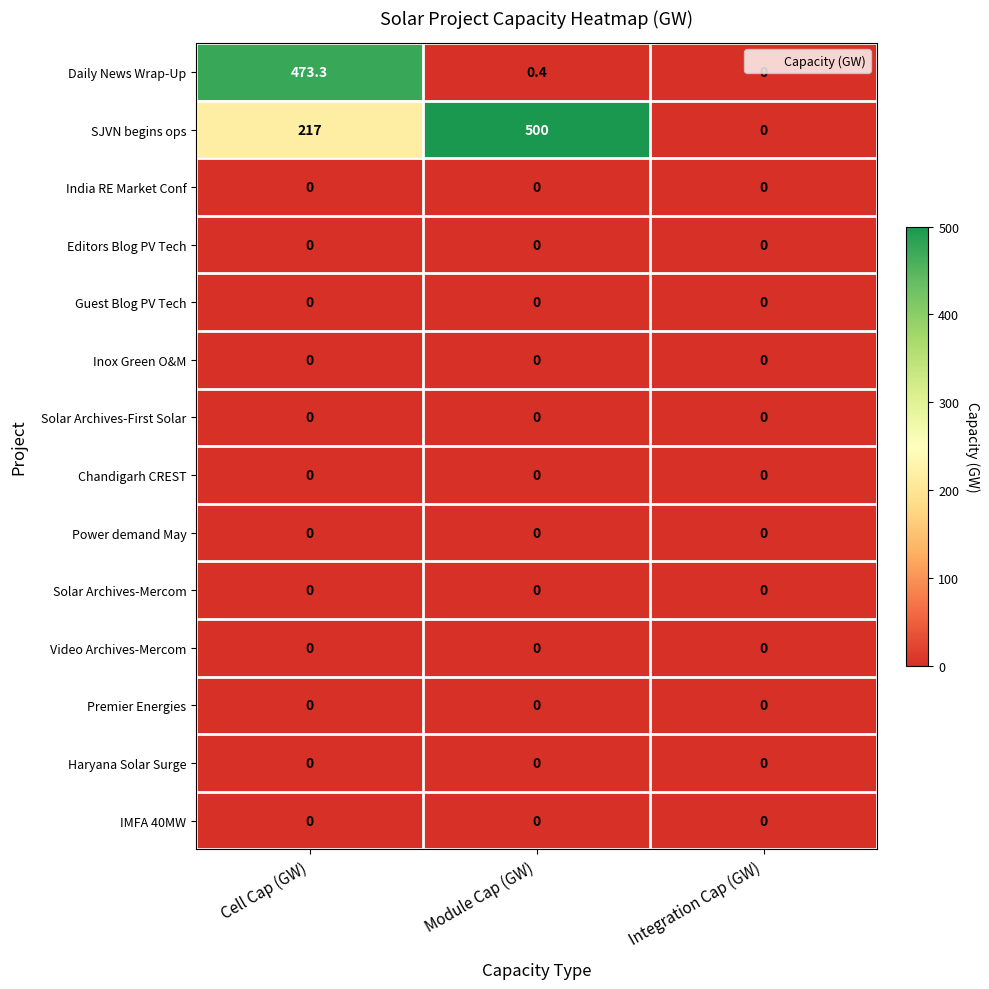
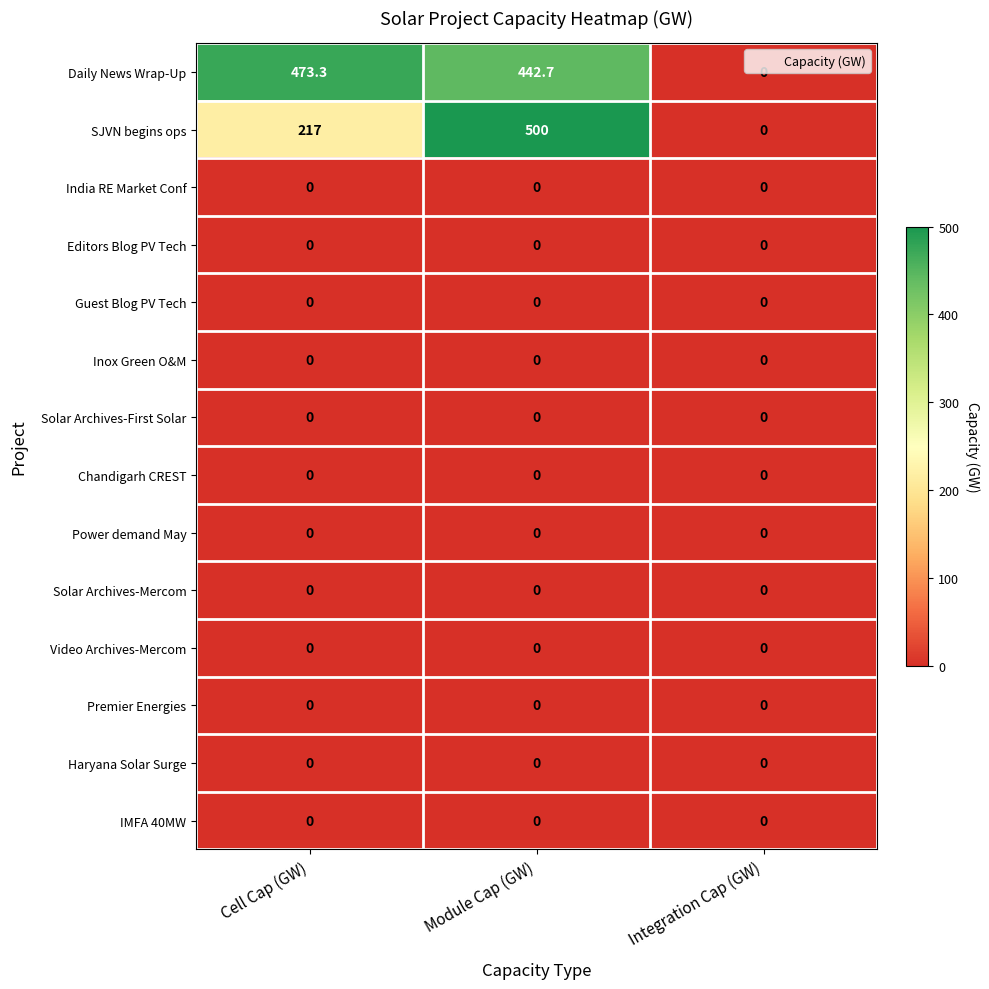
  {
    "Daily News Wrap-Up": {
      "Cell Cap (GW)": 473.3,
-     "Module Cap (GW)": 0.4
+     "Module Cap (GW)": 442.7
    },
    "SJVN begins ops": {
      "Cell Cap (GW)": 217,
      "Module Cap (GW)": 500,
      "Integration Cap (GW)": 0
    },
    "India RE Market Conf": {
      "Cell Cap (GW)": 0,
      "Module Cap (GW)": 0,
      "Integration Cap (GW)": 0
    },
    "Editors Blog PV Tech": {
      "Cell Cap (GW)": 0,
      "Module Cap (GW)": 0,
      "Integration Cap (GW)": 0
    },
    "Guest Blog PV Tech": {
      "Cell Cap (GW)": 0,
      "Module Cap (GW)": 0,
      "Integration Cap (GW)": 0
    },
    "Inox Green O&M": {
      "Cell Cap (GW)": 0,
      "Module Cap (GW)": 0,
      "Integration Cap (GW)": 0
    },
    "Solar Archives-First Solar": {
      "Cell Cap (GW)": 0,
      "Module Cap (GW)": 0,
      "Integration Cap (GW)": 0
    },
    "Chandigarh CREST": {
      "Cell Cap (GW)": 0,
      "Module Cap (GW)": 0,
      "Integration Cap (GW)": 0
    },
    "Power demand May": {
      "Cell Cap (GW)": 0,
      "Module Cap (GW)": 0,
      "Integration Cap (GW)": 0
    },
    "Solar Archives-Mercom": {
      "Cell Cap (GW)": 0,
      "Module Cap (GW)": 0,
      "Integration Cap (GW)": 0
    },
    "Video Archives-Mercom": {
      "Cell Cap (GW)": 0,
      "Module Cap (GW)": 0,
      "Integration Cap (GW)": 0
    },
    "Premier Energies": {
      "Cell Cap (GW)": 0,
      "Module Cap (GW)": 0,
      "Integration Cap (GW)": 0
    },
    "Haryana Solar Surge": {
      "Cell Cap (GW)": 0,
      "Module Cap (GW)": 0,
      "Integration Cap (GW)": 0
    },
    "IMFA 40MW": {
      "Cell Cap (GW)": 0,
      "Module Cap (GW)": 0,
      "Integration Cap (GW)": 0
    }
  }
